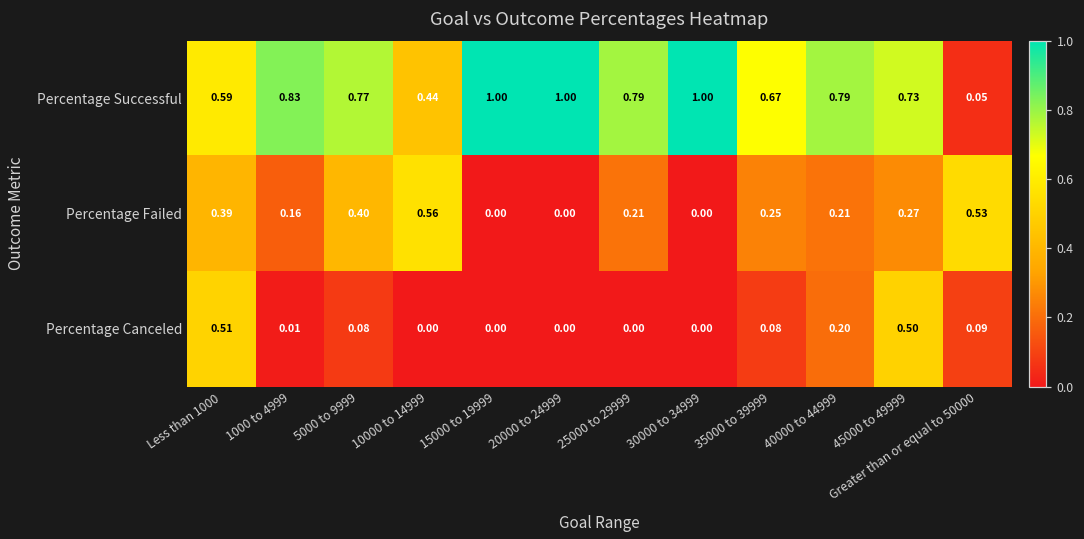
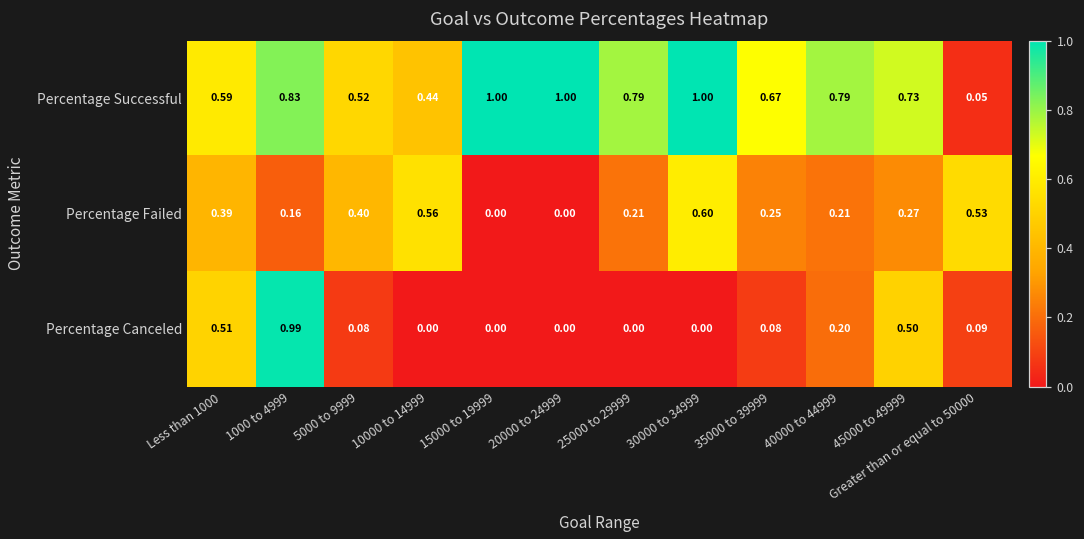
  {
    "Percentage Successful": {
      "Less than 1000": 0.59,
      "1000 to 4999": 0.83,
-     "5000 to 9999": 0.77,
+     "5000 to 9999": 0.52,
      "10000 to 14999": 0.44,
      "15000 to 19999": 1.00,
      "20000 to 24999": 1.00,
      "25000 to 29999": 0.79,
      "30000 to 34999": 1.00,
      "35000 to 39999": 0.67,
      "40000 to 44999": 0.79,
      "45000 to 49999": 0.73,
      "Greater than or equal to 50000": 0.05
    },
    "Percentage Failed": {
      "Less than 1000": 0.39,
      "1000 to 4999": 0.16,
      "5000 to 9999": 0.40,
      "10000 to 14999": 0.56,
      "15000 to 19999": 0.00,
      "20000 to 24999": 0.00,
      "25000 to 29999": 0.21,
-     "30000 to 34999": 0.00,
+     "30000 to 34999": 0.60,
      "35000 to 39999": 0.25,
      "40000 to 44999": 0.21,
      "45000 to 49999": 0.27,
      "Greater than or equal to 50000": 0.53
    },
    "Percentage Canceled": {
      "Less than 1000": 0.51,
-     "1000 to 4999": 0.01,
+     "1000 to 4999": 0.99,
      "5000 to 9999": 0.08,
      "10000 to 14999": 0.00,
      "15000 to 19999": 0.00,
      "20000 to 24999": 0.00,
      "25000 to 29999": 0.00,
      "30000 to 34999": 0.00,
      "35000 to 39999": 0.08,
      "40000 to 44999": 0.20,
      "45000 to 49999": 0.50,
      "Greater than or equal to 50000": 0.09
    }
  }
